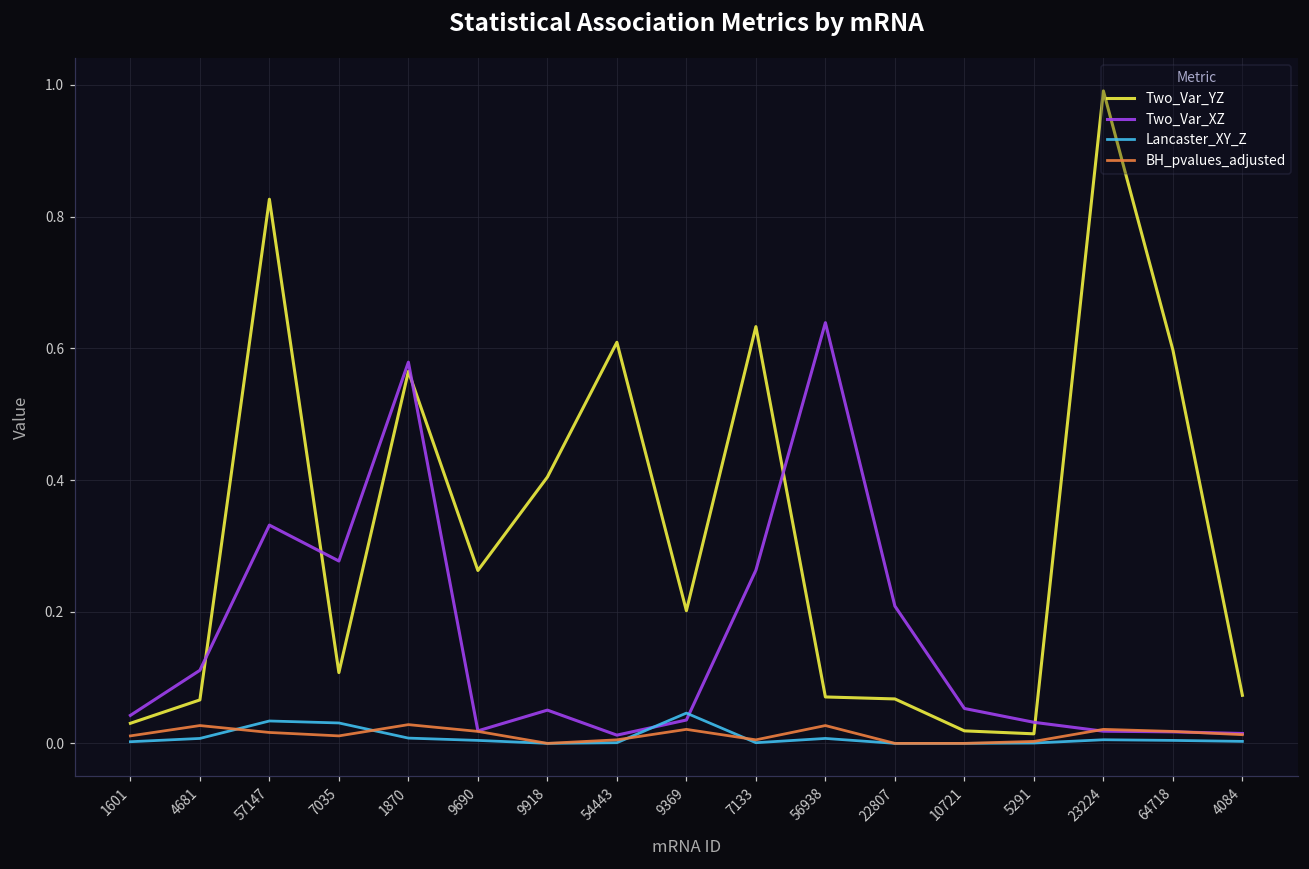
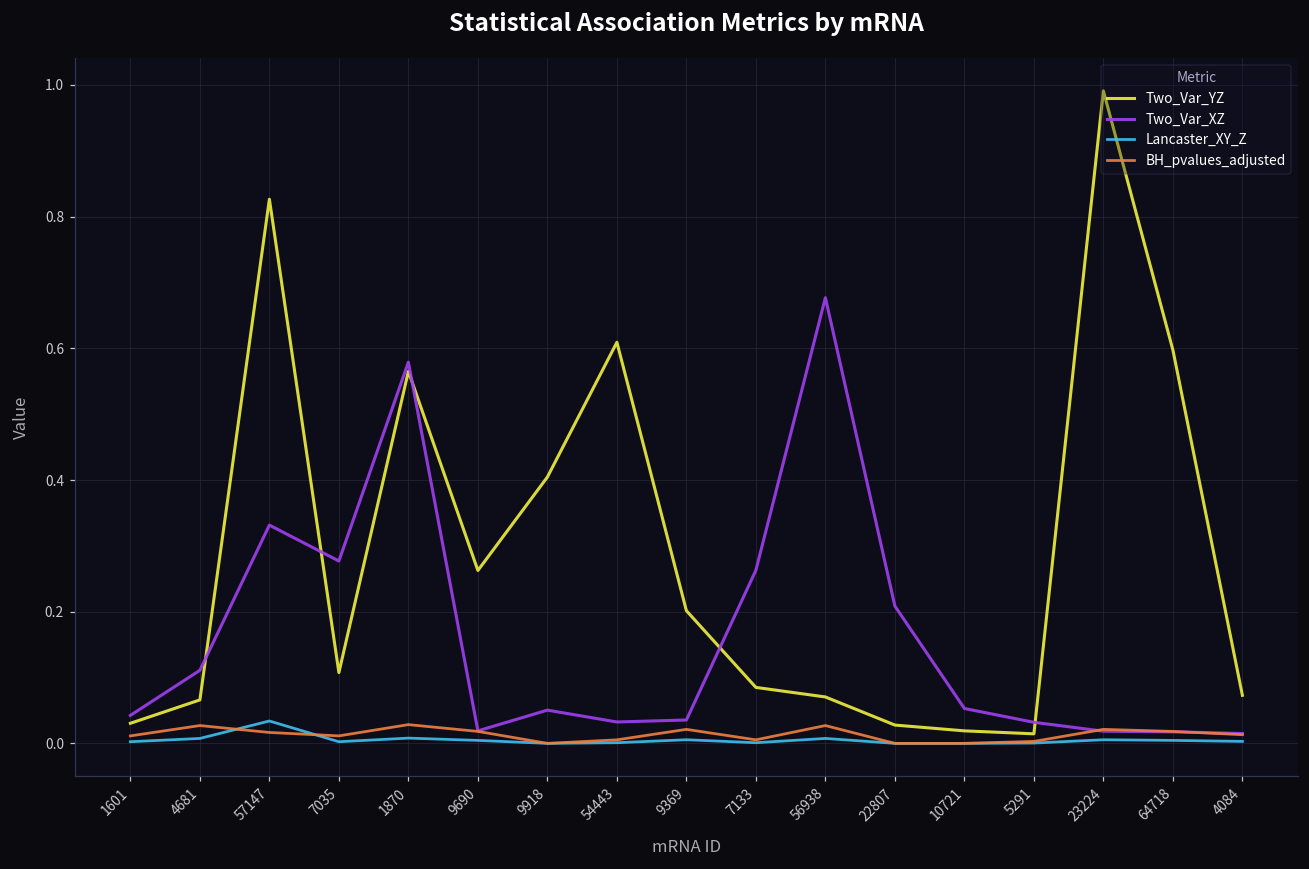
  {
    "Two_Var_YZ": {
      "1601": 0.03,
      "4681": 0.07,
      "57147": 0.83,
      "7035": 0.11,
      "1870": 0.57,
      "9690": 0.26,
      "9918": 0.40,
      "54443": 0.61,
      "9369": 0.20,
-     "7133": 0.63,
+     "7133": 0.09,
      "56938": 0.07,
-     "22807": 0.07,
+     "22807": 0.03,
      "10721": 0.02,
      "5291": 0.01,
      "64718": 0.60,
      "4084": 0.07
    },
    "Two_Var_XZ": {
      "1601": 0.04,
      "4681": 0.11,
      "57147": 0.33,
      "7035": 0.28,
      "1870": 0.58,
      "9918": 0.05,
-     "54443": 0.01,
+     "54443": 0.03,
      "9369": 0.04,
      "7133": 0.26,
-     "56938": 0.64,
+     "56938": 0.68,
      "22807": 0.21,
      "10721": 0.05,
      "5291": 0.03
    },
    "Lancaster_XY_Z": {
      "1601": 0.00,
      "4681": 0.01,
      "57147": 0.03,
-     "7035": 0.03,
+     "7035": 0.00,
      "1870": 0.01,
      "9690": 0.00,
      "54443": 0.00,
-     "9369": 0.05,
+     "9369": 0.01,
      "7133": 0.00,
      "56938": 0.01,
      "23224": 0.01,
      "64718": 0.00,
      "4084": 0.00
    },
    "BH_pvalues_adjusted": {
      "1601": 0.01,
      "4681": 0.03,
      "57147": 0.02,
      "7035": 0.01,
      "1870": 0.03,
      "54443": 0.01,
      "9369": 0.02,
      "7133": 0.01,
      "56938": 0.03
    }
  }
